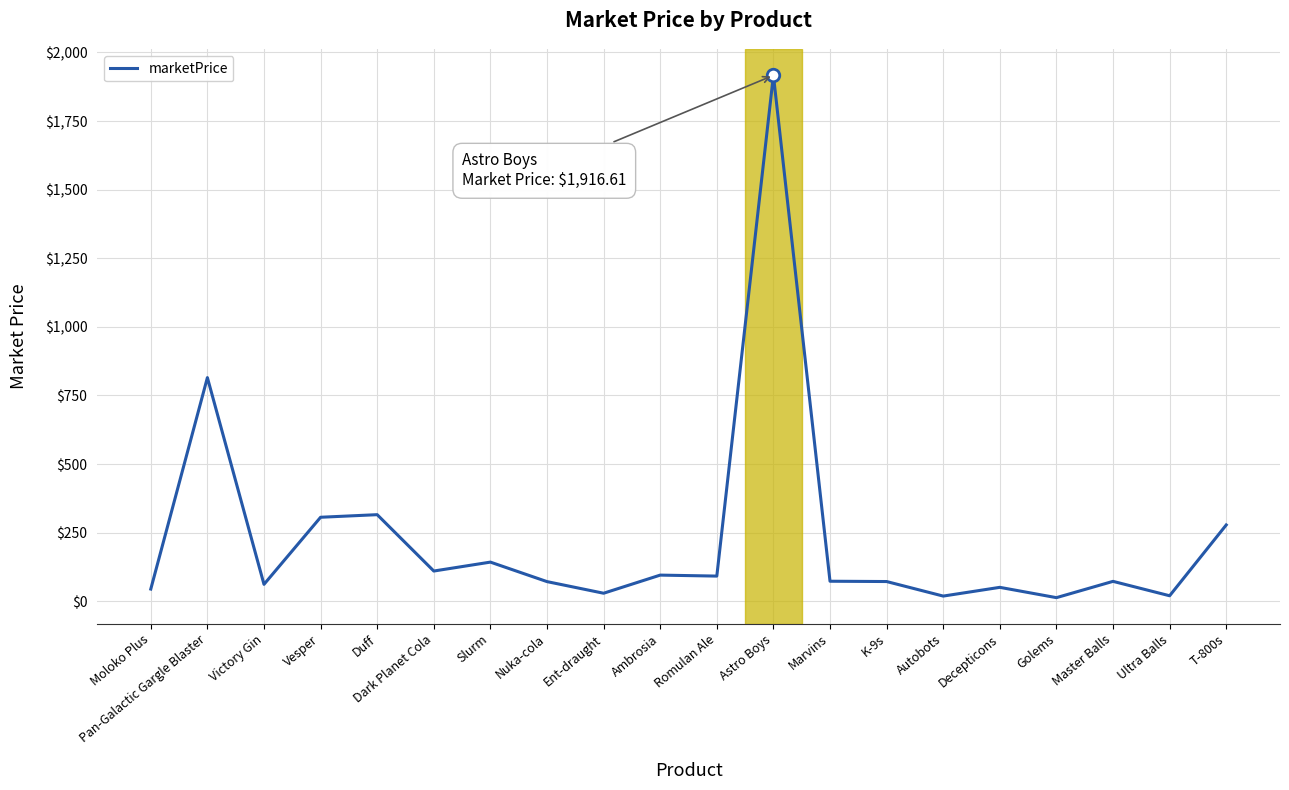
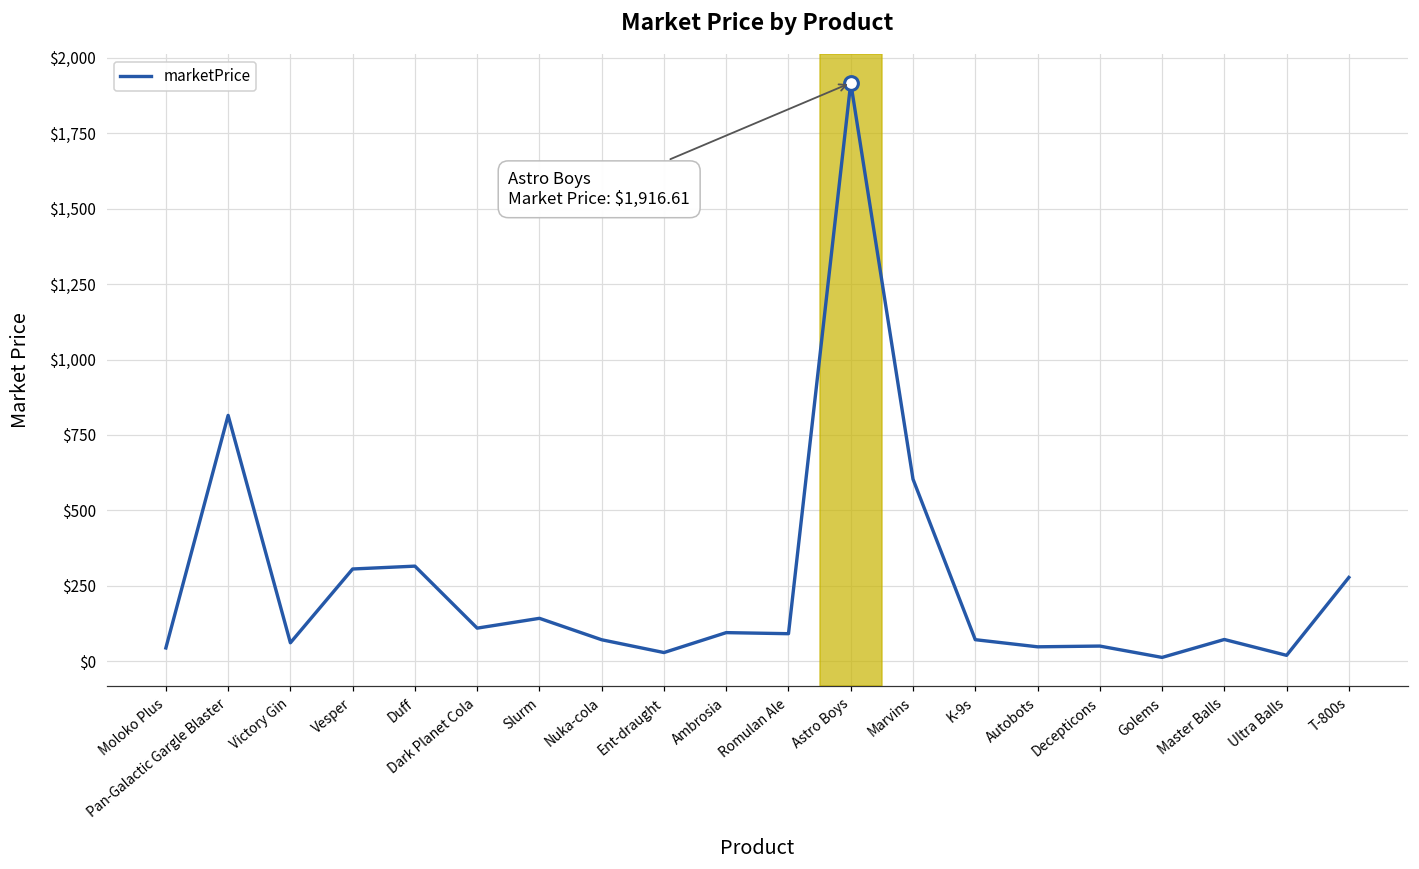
  {
    "marketPrice": {
      "Moloko Plus": "$40",
      "Pan-Galactic Gargle Blaster": "$810",
      "Victory Gin": "$60",
      "Vesper": "$310",
      "Duff": "$320",
      "Dark Planet Cola": "$110",
      "Slurm": "$140",
      "Nuka-cola": "$70",
      "Ent-draught": "$30",
      "Ambrosia": "$100",
      "Romulan Ale": "$90",
-     "Marvins": "$70",
+     "Marvins": "$600",
      "K-9s": "$70",
-     "Autobots": "$20",
+     "Autobots": "$50",
      "Decepticons": "$50",
      "Golems": "$10",
      "Master Balls": "$70",
      "Ultra Balls": "$20",
      "T-800s": "$280"
    }
  }
